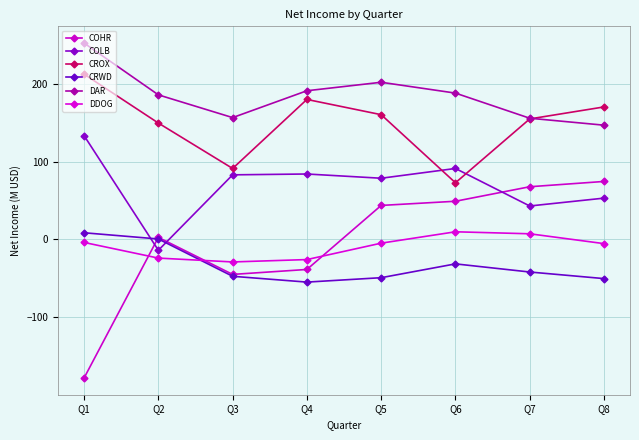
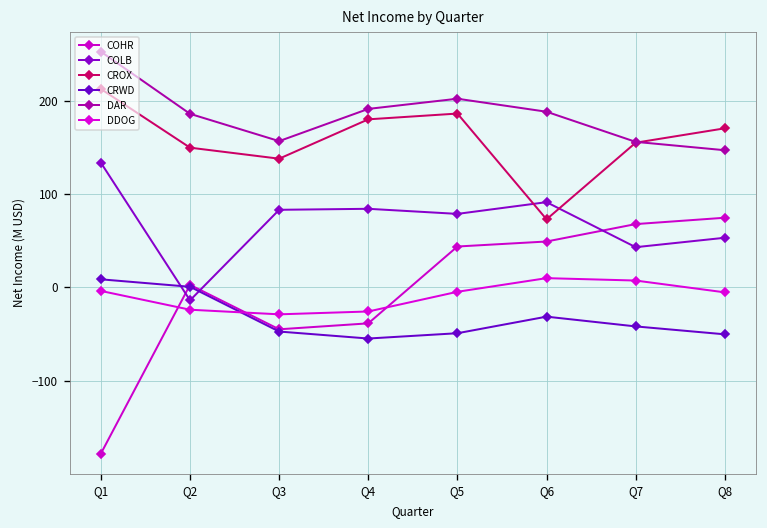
  {
    "CROX": {
      "Q2": 150,
-     "Q3": 90,
+     "Q3": 140,
      "Q4": 180,
-     "Q5": 160,
+     "Q5": 190,
      "Q6": 70,
      "Q8": 170
    }
  }
